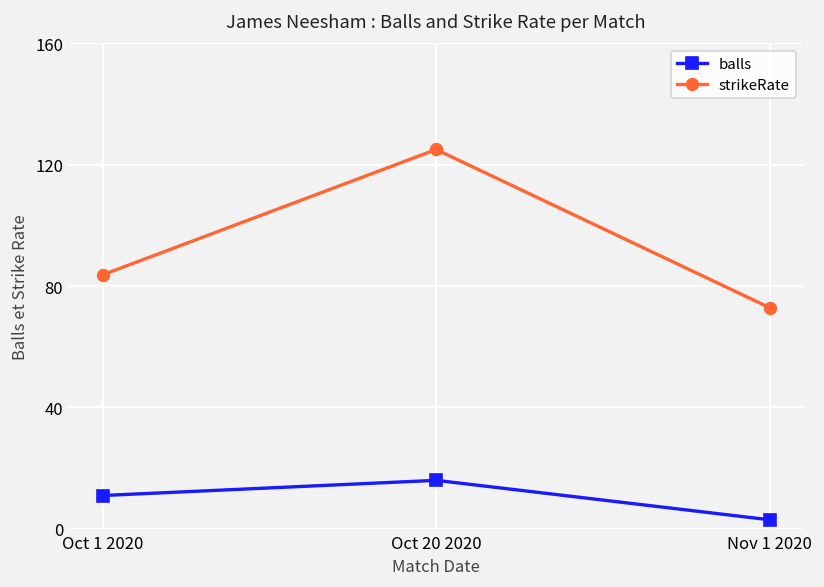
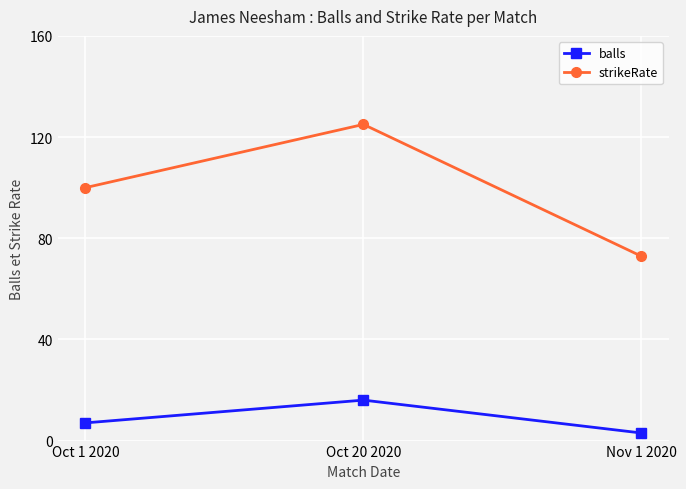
  {
    "balls": {
-     "Oct 1 2020": 11,
+     "Oct 1 2020": 7,
      "Oct 20 2020": 16,
      "Nov 1 2020": 3
    },
    "strikeRate": {
-     "Oct 1 2020": 84,
+     "Oct 1 2020": 100,
      "Oct 20 2020": 125,
      "Nov 1 2020": 73
    }
  }
